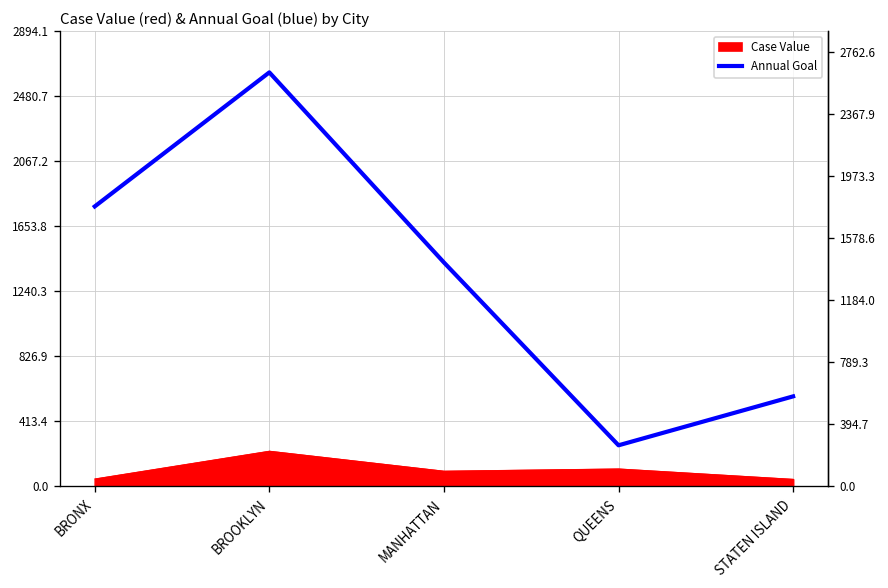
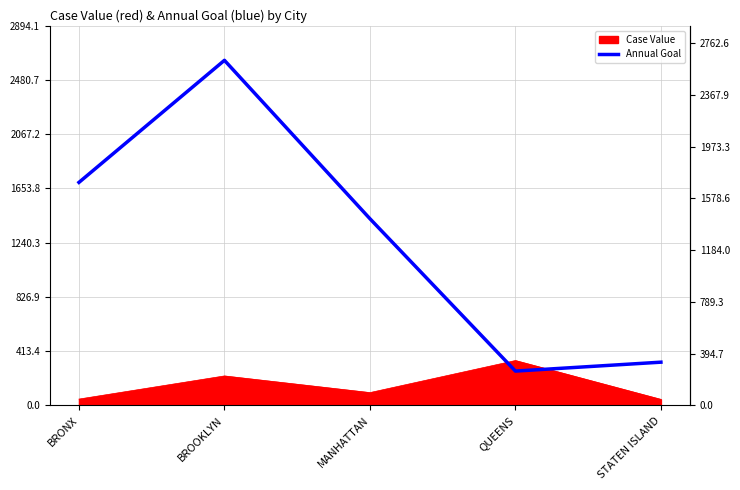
  {
    "Case Value": {
      "BRONX": 50,
      "BROOKLYN": 220,
      "MANHATTAN": 100,
-     "QUEENS": 110,
+     "QUEENS": 340,
      "STATEN ISLAND": 50
    },
    "Annual Goal": {
-     "BRONX": 1780,
+     "BRONX": 1700,
      "BROOKLYN": 2630,
      "MANHATTAN": 1420,
      "QUEENS": 260,
-     "STATEN ISLAND": 570
+     "STATEN ISLAND": 330
    }
  }
